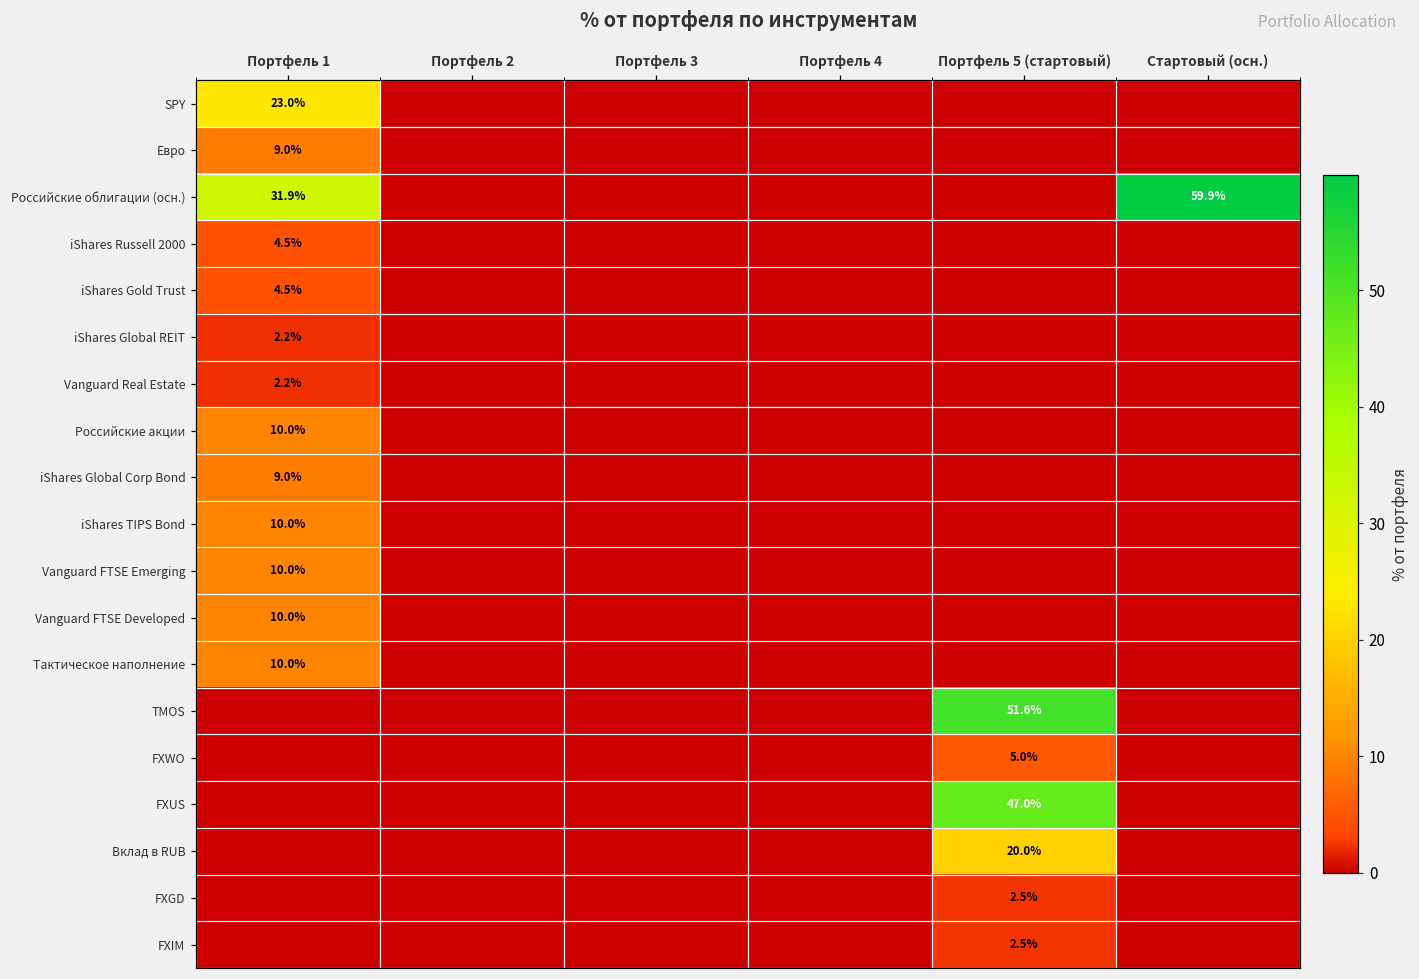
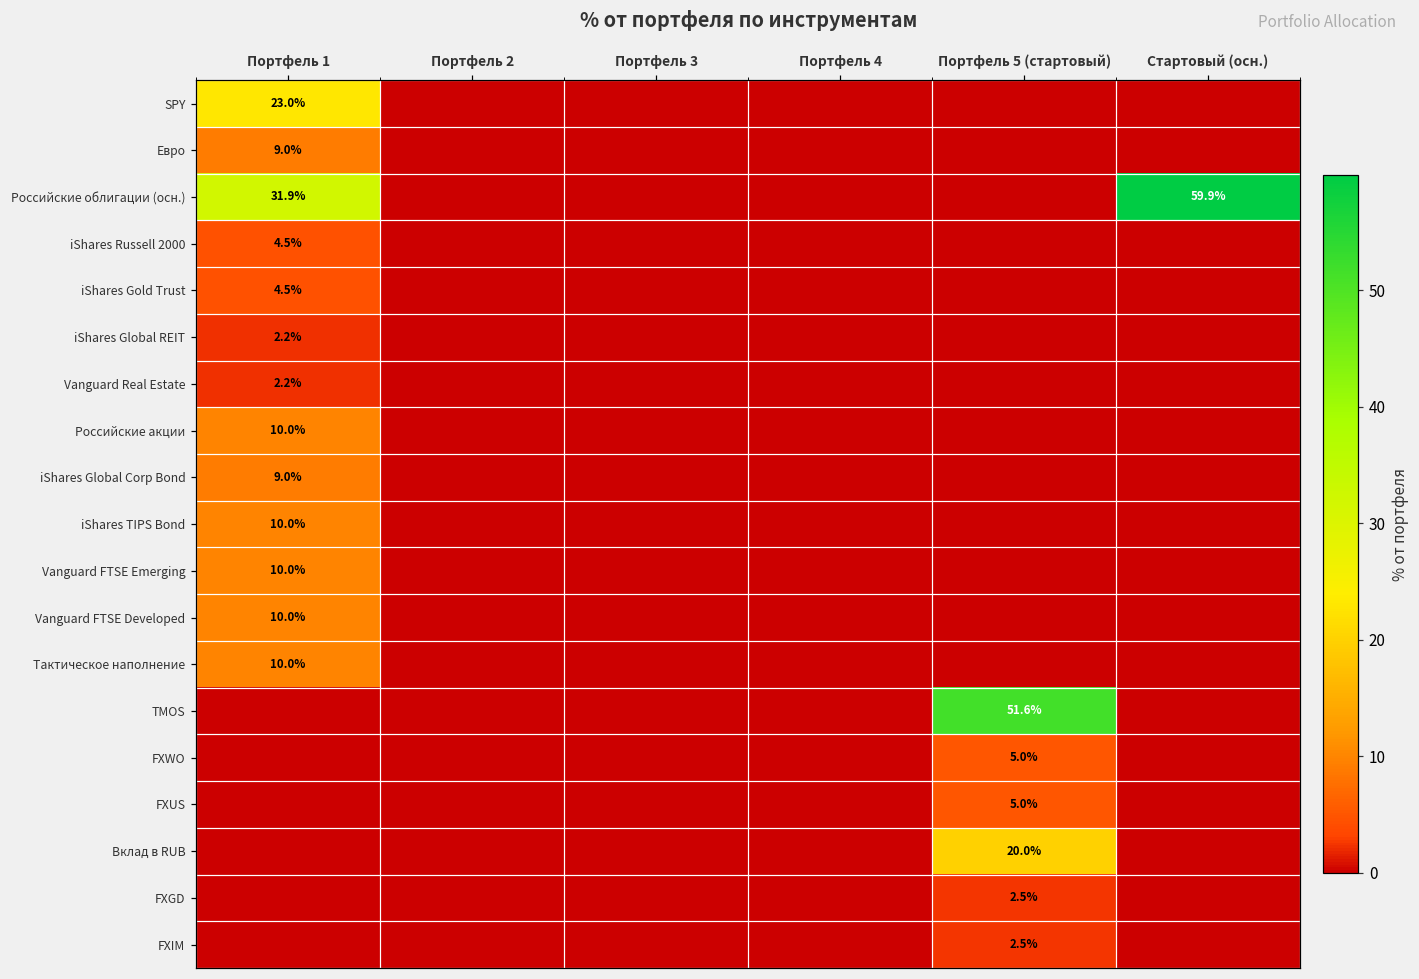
  {
    "SPY": {
      "Портфель 1": "23.0%"
    },
    "Евро": {
      "Портфель 1": "9.0%"
    },
    "Российские облигации (осн.)": {
      "Портфель 1": "31.9%",
      "Стартовый (осн.)": "59.9%"
    },
    "iShares Russell 2000": {
      "Портфель 1": "4.5%"
    },
    "iShares Gold Trust": {
      "Портфель 1": "4.5%"
    },
    "iShares Global REIT": {
      "Портфель 1": "2.2%"
    },
    "Vanguard Real Estate": {
      "Портфель 1": "2.2%"
    },
    "Российские акции": {
      "Портфель 1": "10.0%"
    },
    "iShares Global Corp Bond": {
      "Портфель 1": "9.0%"
    },
    "iShares TIPS Bond": {
      "Портфель 1": "10.0%"
    },
    "Vanguard FTSE Emerging": {
      "Портфель 1": "10.0%"
    },
    "Vanguard FTSE Developed": {
      "Портфель 1": "10.0%"
    },
    "Тактическое наполнение": {
      "Портфель 1": "10.0%"
    },
    "TMOS": {
      "Портфель 5 (стартовый)": "51.6%"
    },
    "FXWO": {
      "Портфель 5 (стартовый)": "5.0%"
    },
    "FXUS": {
-     "Портфель 5 (стартовый)": "47.0%"
+     "Портфель 5 (стартовый)": "5.0%"
    },
    "Вклад в RUB": {
      "Портфель 5 (стартовый)": "20.0%"
    },
    "FXGD": {
      "Портфель 5 (стартовый)": "2.5%"
    },
    "FXIM": {
      "Портфель 5 (стартовый)": "2.5%"
    }
  }
